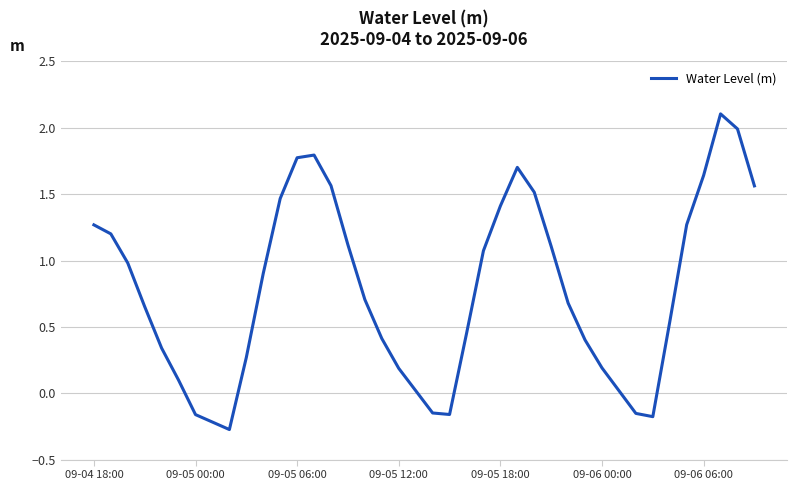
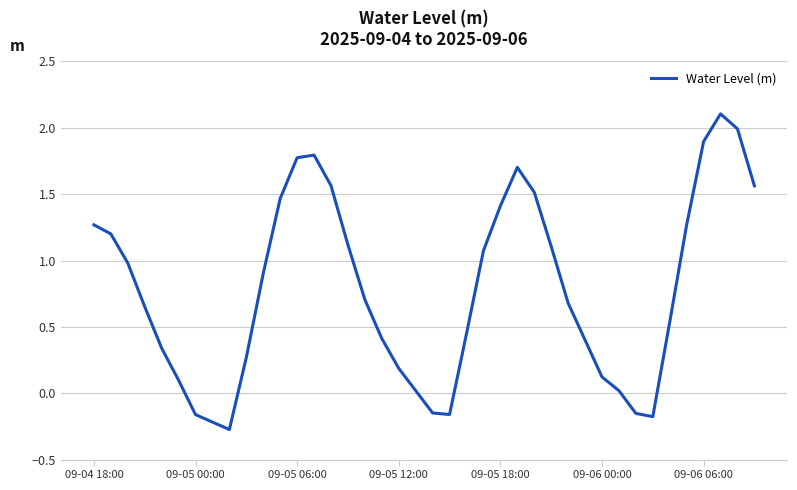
  {
    "09-04 18:00": 1.27,
    "09-05 00:00": -0.16,
    "09-05 06:00": 1.77,
    "09-05 12:00": 0.19,
    "09-05 18:00": 1.41,
-   "09-06 00:00": 0.19,
-   "09-06 06:00": 1.64
+   "09-06 00:00": 0.12,
+   "09-06 06:00": 1.90
  }
